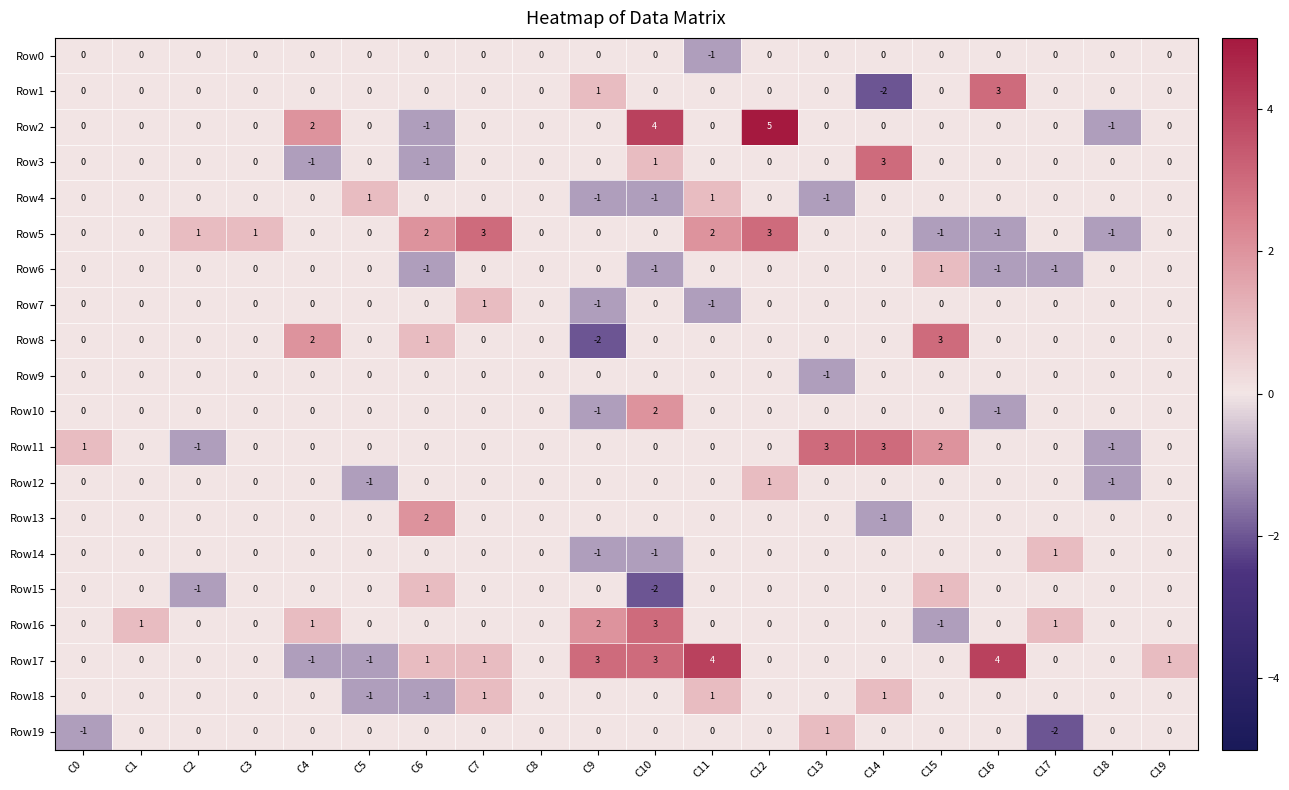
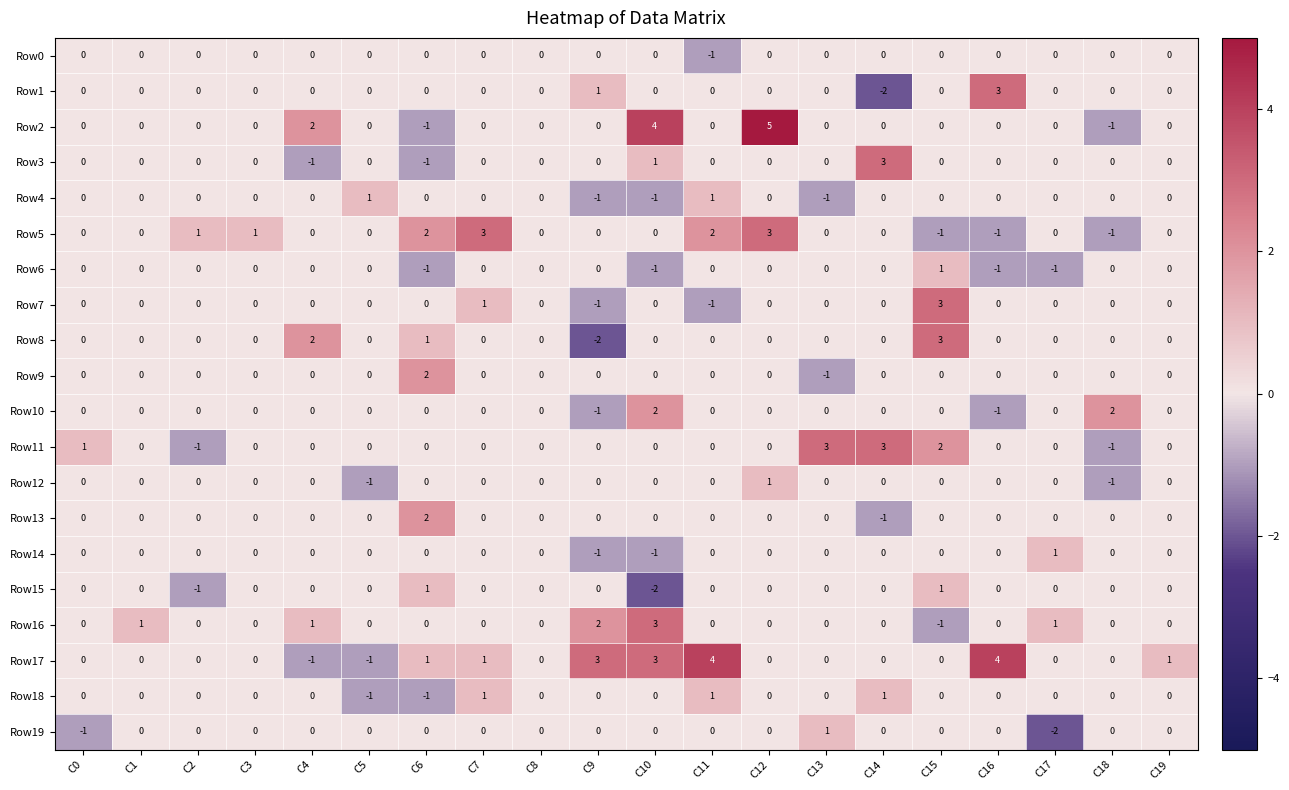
  {
    "Row7": {
      "C0": 0,
      "C1": 0,
      "C2": 0,
      "C3": 0,
      "C4": 0,
      "C5": 0,
      "C6": 0,
      "C7": 1,
      "C8": 0,
      "C9": -1,
      "C10": 0,
      "C11": -1,
      "C12": 0,
      "C13": 0,
      "C14": 0,
-     "C15": 0,
+     "C15": 3,
      "C16": 0,
      "C17": 0,
      "C18": 0,
      "C19": 0
    },
    "Row9": {
      "C0": 0,
      "C1": 0,
      "C2": 0,
      "C3": 0,
      "C4": 0,
      "C5": 0,
-     "C6": 0,
+     "C6": 2,
      "C7": 0,
      "C8": 0,
      "C9": 0,
      "C10": 0,
      "C11": 0,
      "C12": 0,
      "C13": -1,
      "C14": 0,
      "C15": 0,
      "C16": 0,
      "C17": 0,
      "C18": 0,
      "C19": 0
    },
    "Row10": {
      "C0": 0,
      "C1": 0,
      "C2": 0,
      "C3": 0,
      "C4": 0,
      "C5": 0,
      "C6": 0,
      "C7": 0,
      "C8": 0,
      "C9": -1,
      "C10": 2,
      "C11": 0,
      "C12": 0,
      "C13": 0,
      "C14": 0,
      "C15": 0,
      "C16": -1,
      "C17": 0,
-     "C18": 0,
+     "C18": 2,
      "C19": 0
    }
  }
